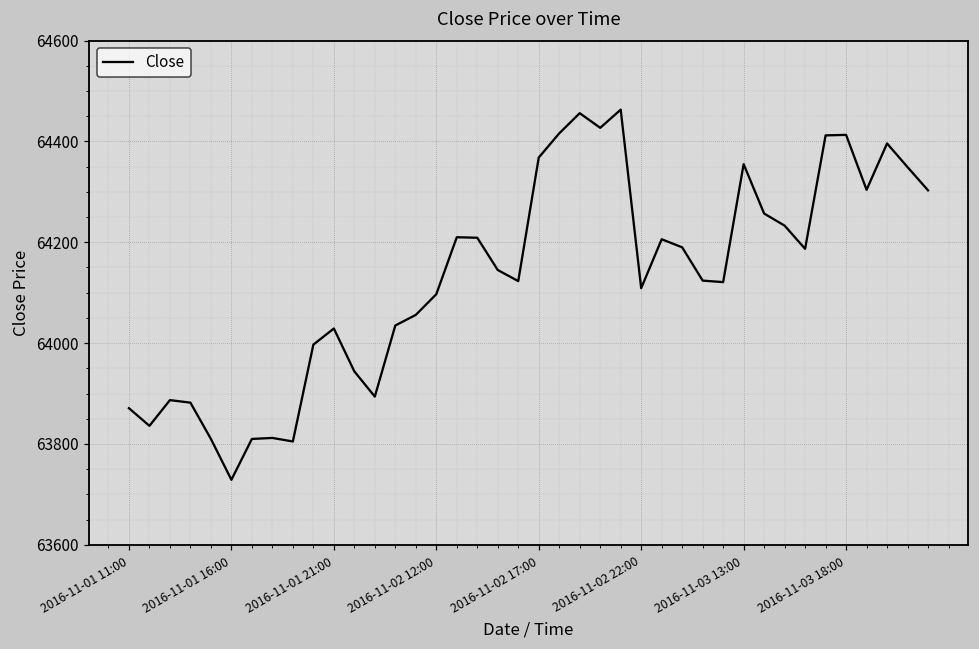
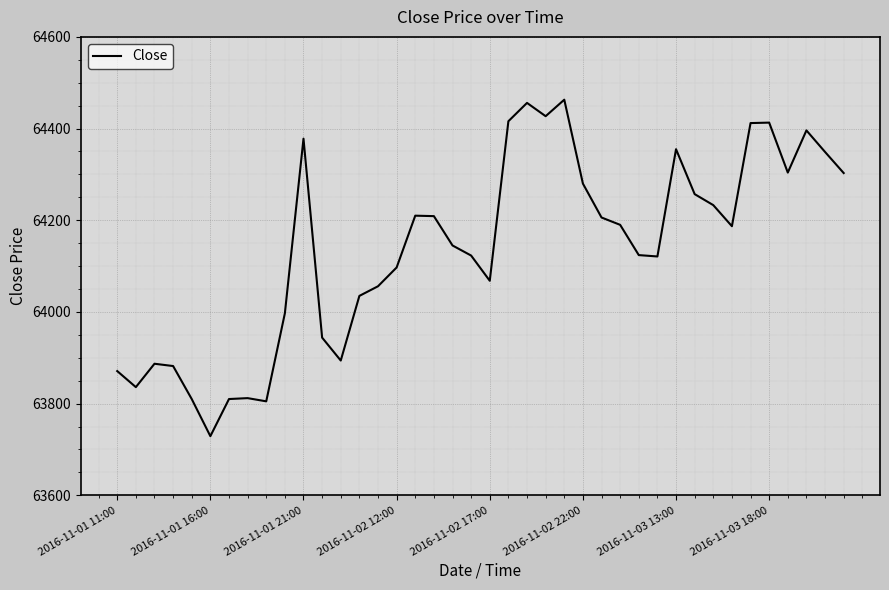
  {
    "2016-11-01 11:00": 63870,
    "2016-11-01 16:00": 63730,
-   "2016-11-01 21:00": 64030,
+   "2016-11-01 21:00": 64380,
    "2016-11-02 12:00": 64100,
-   "2016-11-02 17:00": 64370,
-   "2016-11-02 22:00": 64110,
+   "2016-11-02 17:00": 64070,
+   "2016-11-02 22:00": 64280,
    "2016-11-03 13:00": 64360,
    "2016-11-03 18:00": 64410
  }
